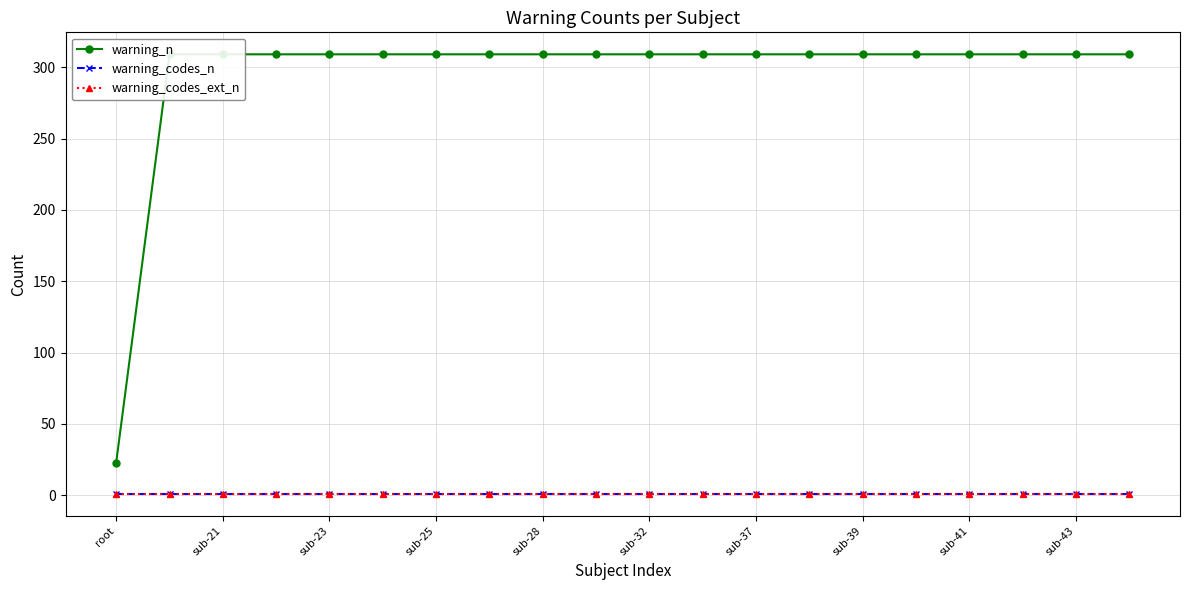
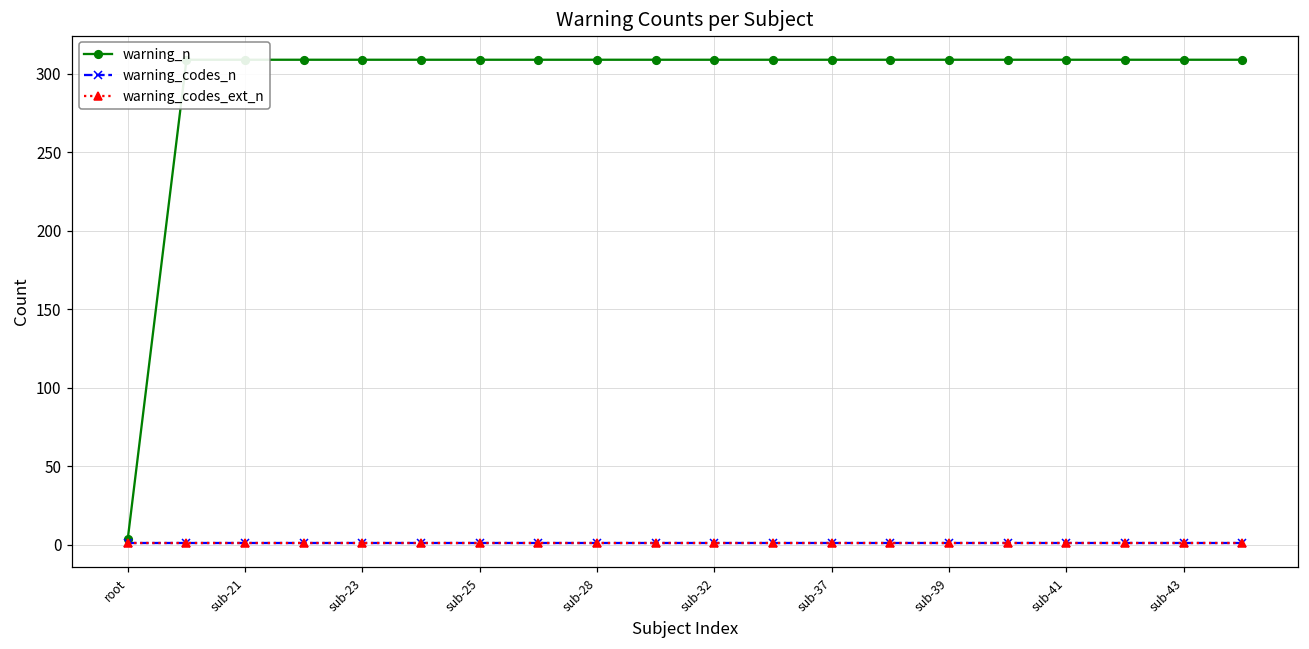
  {
    "warning_n": {
-     "root": 23,
+     "root": 4,
      "sub-23": 309,
      "sub-25": 309,
      "sub-28": 309,
      "sub-32": 309,
      "sub-37": 309,
      "sub-39": 309,
      "sub-41": 309,
      "sub-43": 309
    },
    "warning_codes_ext_n": {
      "root": 1,
      "sub-21": 1,
      "sub-23": 1,
      "sub-25": 1,
      "sub-28": 1,
      "sub-32": 1,
      "sub-37": 1,
      "sub-39": 1,
      "sub-41": 1,
      "sub-43": 1
    }
  }
